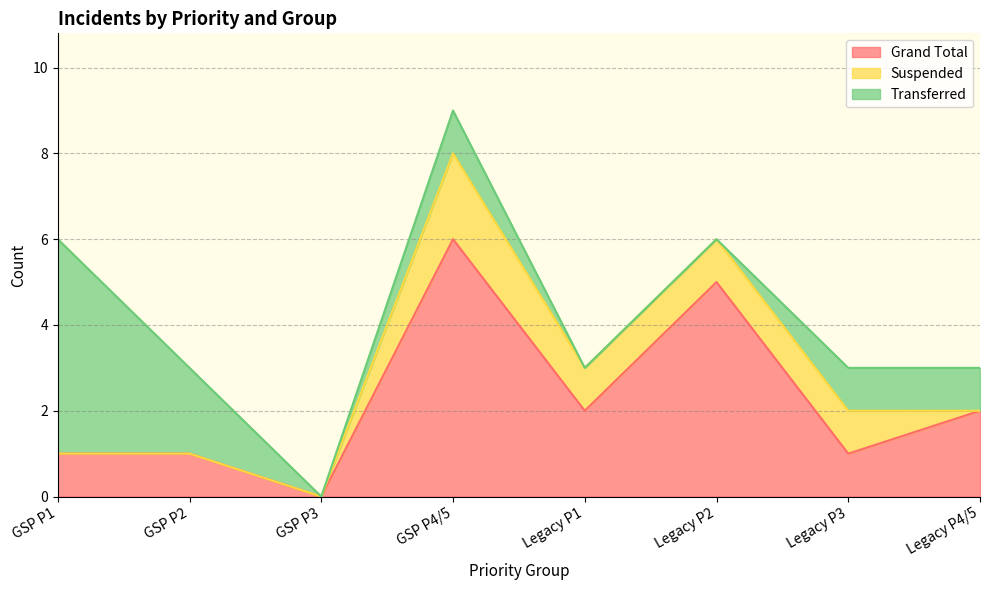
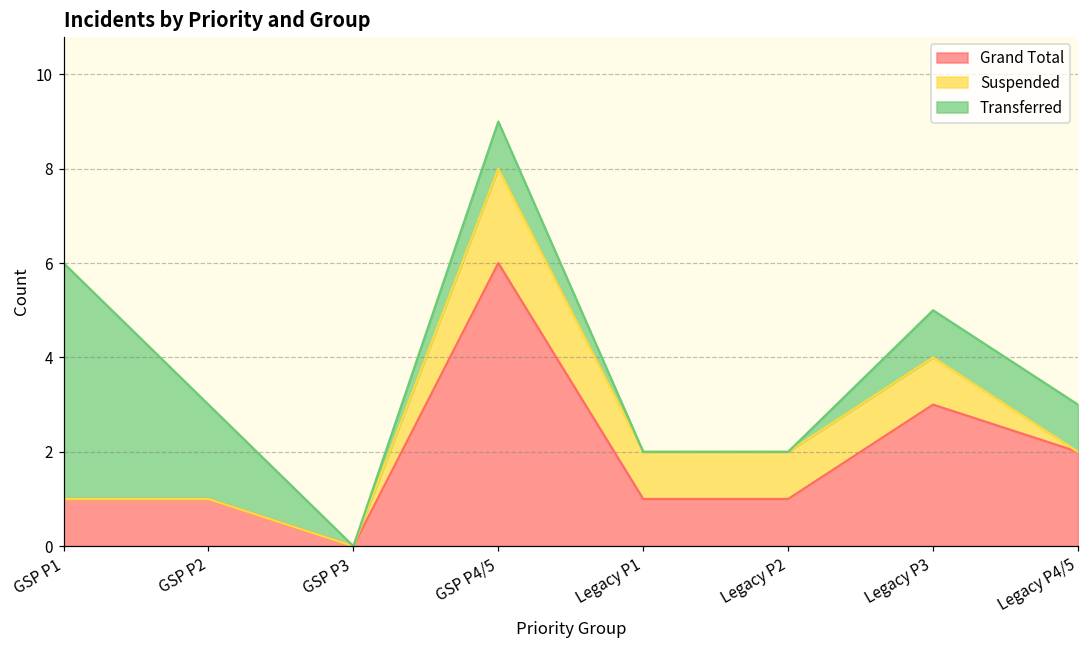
  {
    "Grand Total": {
      "GSP P4/5": 6,
-     "Legacy P1": 2,
-     "Legacy P2": 5,
-     "Legacy P3": 1
+     "Legacy P1": 1,
+     "Legacy P2": 1,
+     "Legacy P3": 3
    },
    "Suspended": {
      "GSP P4/5": 2,
      "Legacy P3": 1
    },
    "Transferred": {
      "GSP P1": 5,
      "GSP P2": 2,
      "GSP P4/5": 1,
      "Legacy P3": 1,
      "Legacy P4/5": 1
    }
  }
